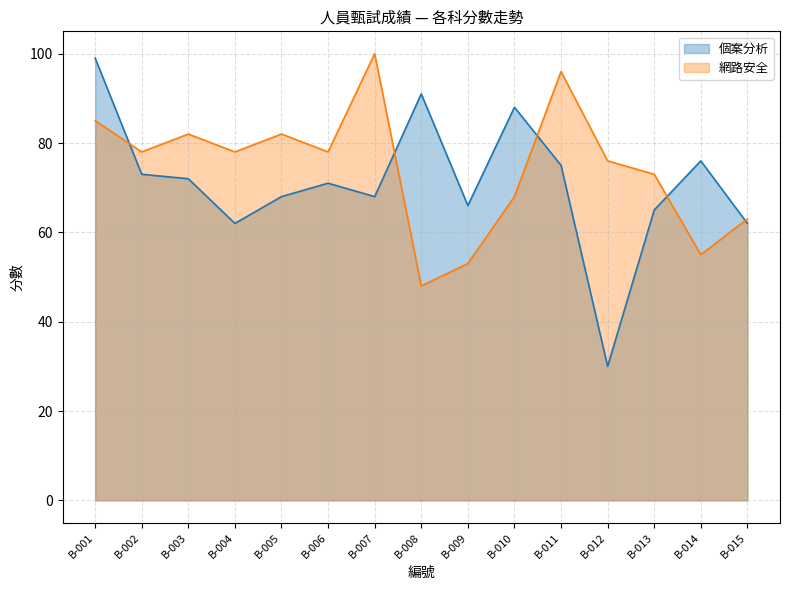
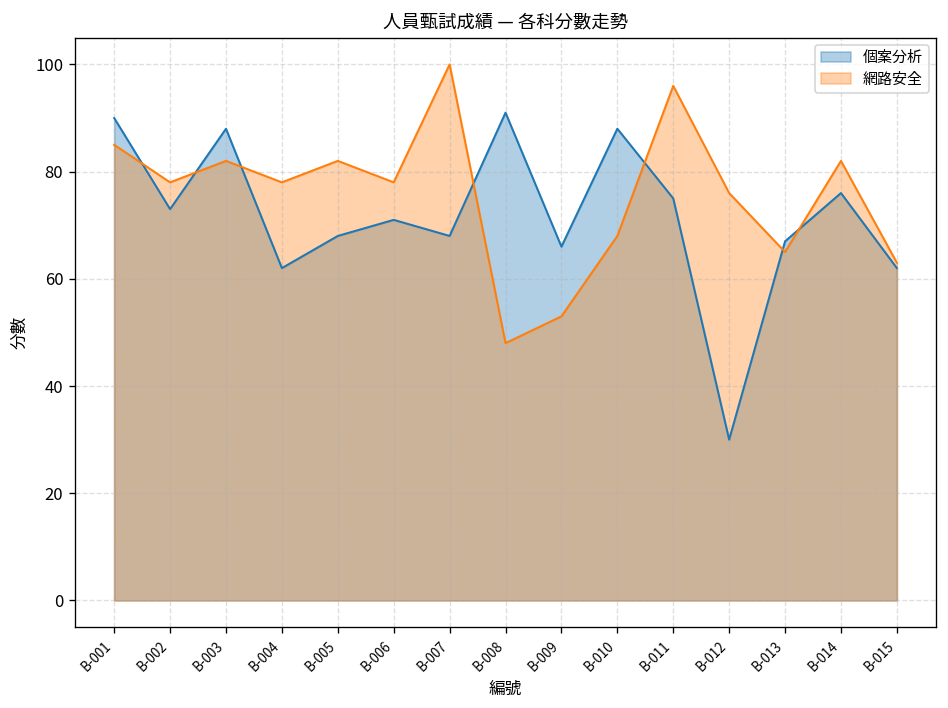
  {
    "個案分析": {
-     "B-001": 99,
+     "B-001": 90,
      "B-002": 73,
-     "B-003": 72,
+     "B-003": 88,
      "B-004": 62,
      "B-005": 68,
      "B-006": 71,
      "B-007": 68,
      "B-008": 91,
      "B-009": 66,
      "B-010": 88,
      "B-011": 75,
      "B-012": 30,
-     "B-013": 65,
+     "B-013": 67,
      "B-014": 76,
      "B-015": 62
    },
    "網路安全": {
      "B-001": 85,
      "B-002": 78,
      "B-003": 82,
      "B-004": 78,
      "B-005": 82,
      "B-006": 78,
      "B-007": 100,
      "B-008": 48,
      "B-009": 53,
      "B-010": 68,
      "B-011": 96,
      "B-012": 76,
-     "B-013": 73,
-     "B-014": 55,
+     "B-013": 65,
+     "B-014": 82,
      "B-015": 63
    }
  }
